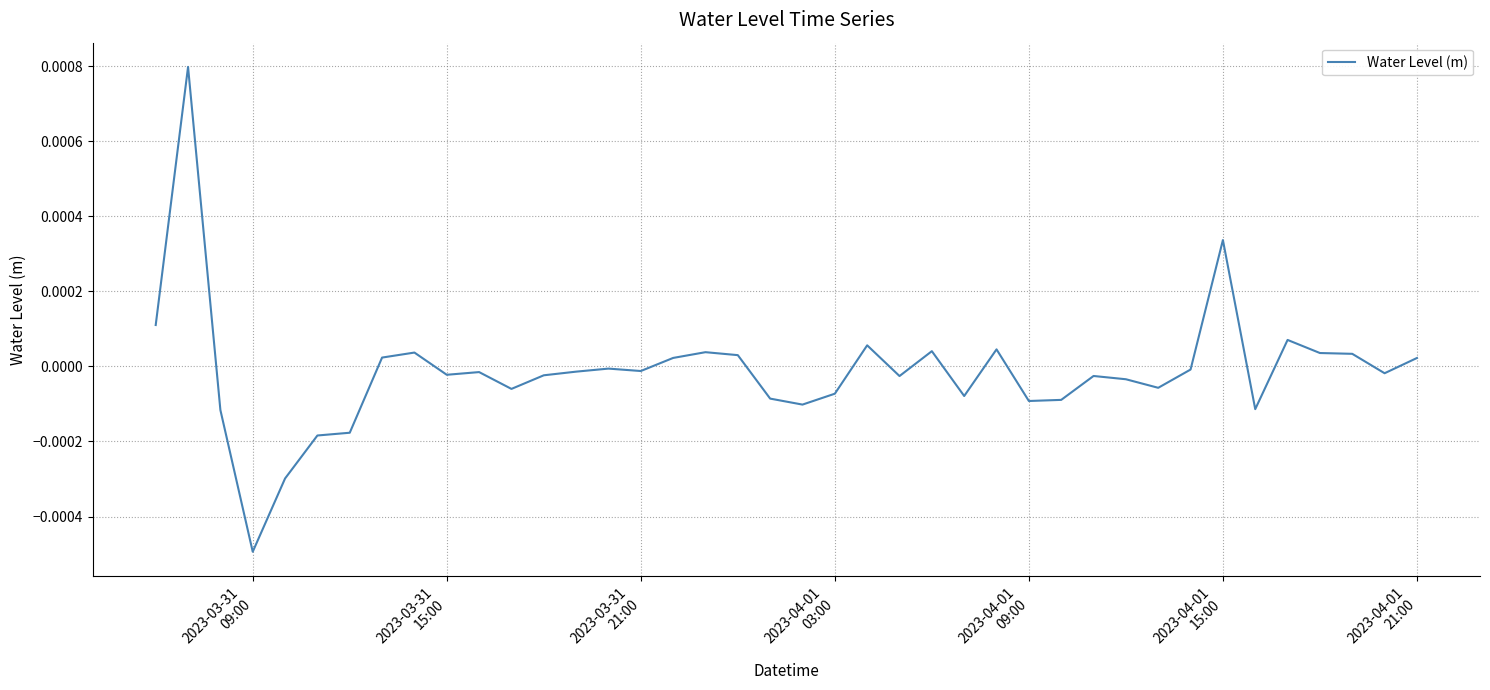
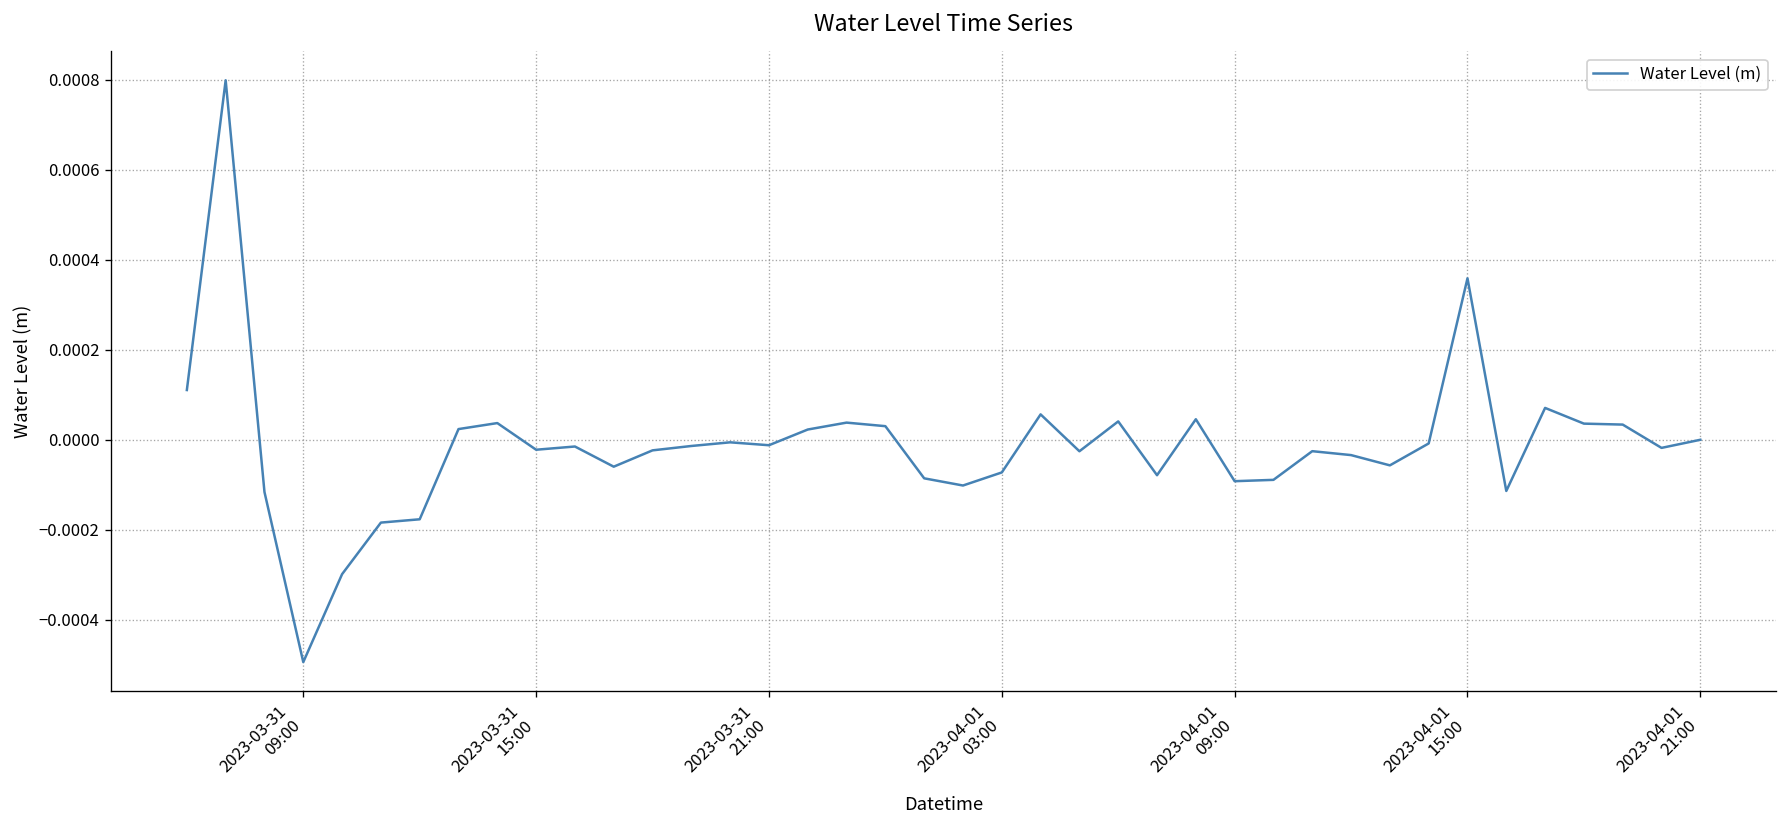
  {
    "2023-03-31 09:00": -0.00049,
    "2023-03-31 15:00": -0.00002,
    "2023-03-31 21:00": -0.00001,
    "2023-04-01 03:00": -0.00007,
    "2023-04-01 09:00": -0.00009,
-   "2023-04-01 15:00": 0.00034,
-   "2023-04-01 21:00": 0.00002
+   "2023-04-01 15:00": 0.00036,
+   "2023-04-01 21:00": 0.00000
  }
